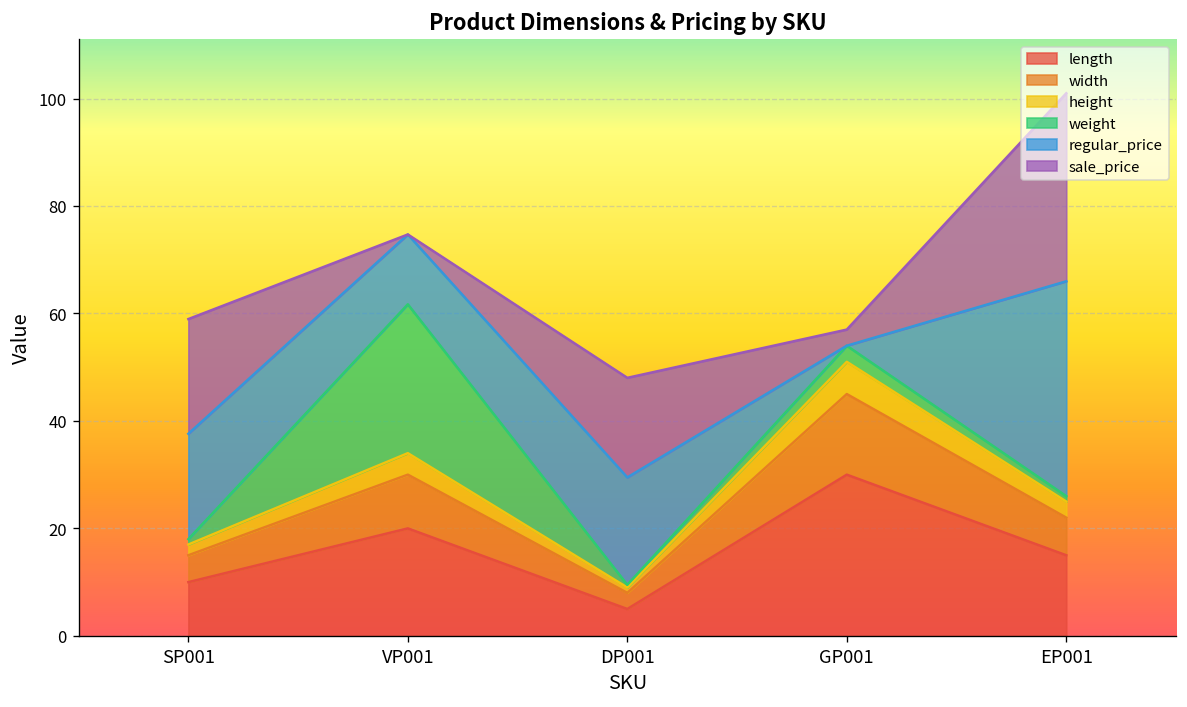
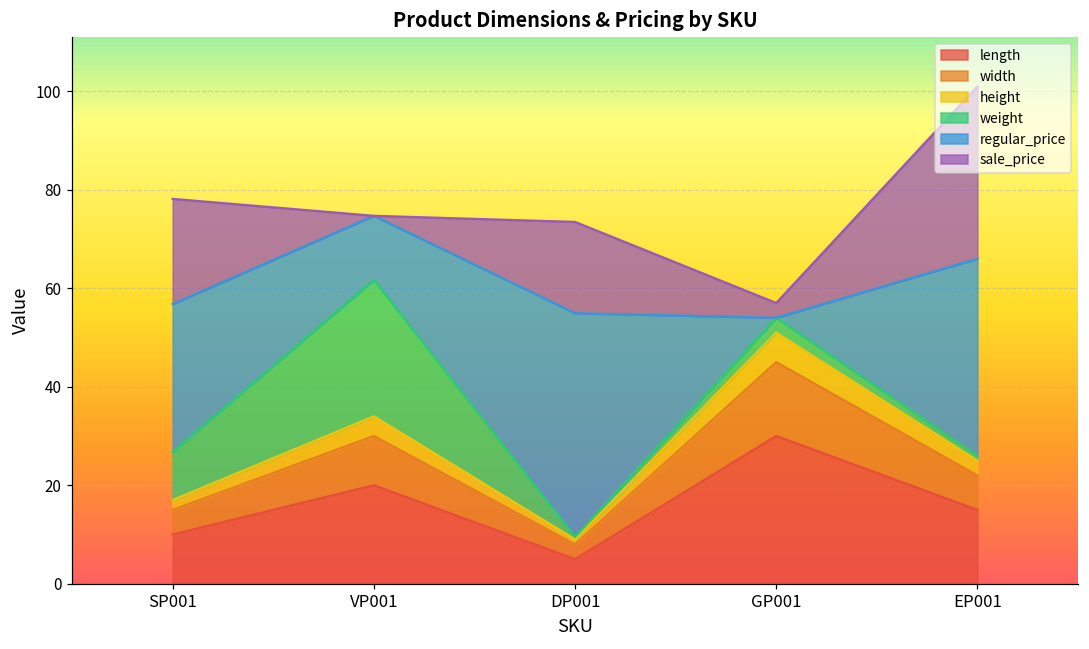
  {
    "height": {
      "SP001": 2,
      "VP001": 4,
      "GP001": 6,
      "EP001": 3
    },
    "weight": {
-     "SP001": 1,
+     "SP001": 10,
      "VP001": 28,
      "EP001": 1
    },
    "regular_price": {
-     "SP001": 20,
-     "DP001": 20,
+     "SP001": 30,
+     "DP001": 45,
      "EP001": 40
    },
    "sale_price": {
      "SP001": 21,
      "DP001": 19,
      "GP001": 3
    }
  }
